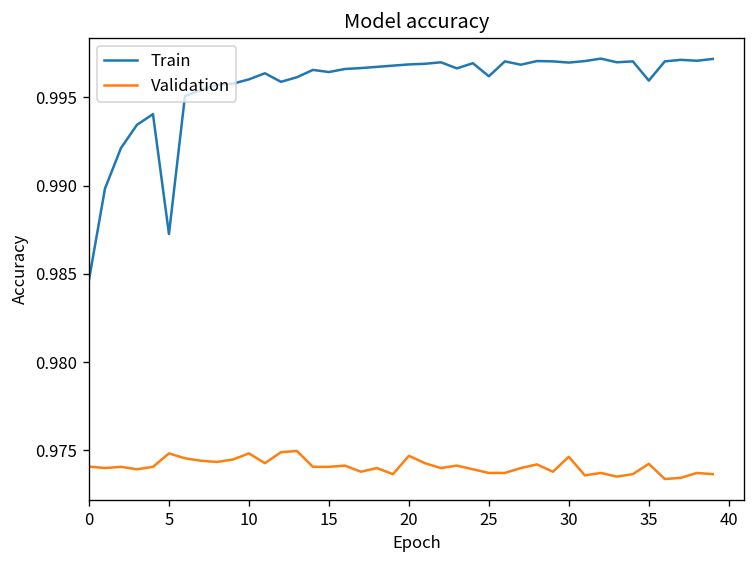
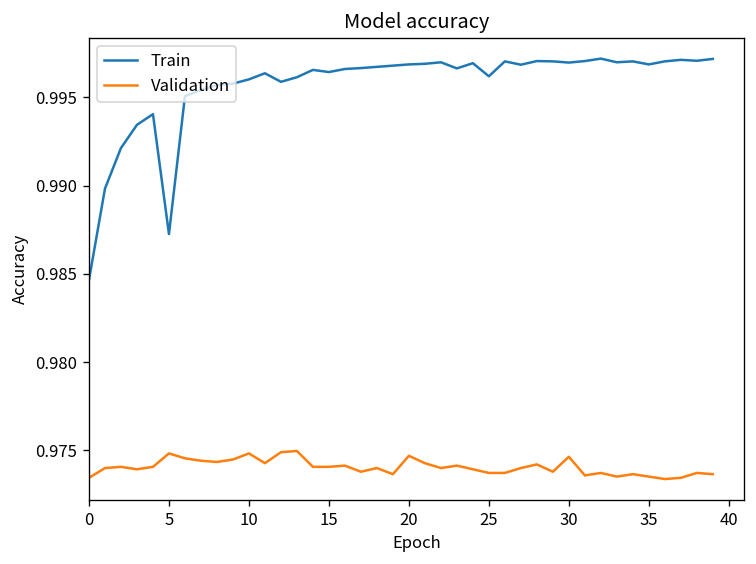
  {
    "Train": {
      "0": 0.9847,
      "5": 0.9873,
      "10": 0.9960,
      "15": 0.9964,
      "20": 0.9969,
      "25": 0.9962,
      "30": 0.9970,
-     "35": 0.9960
+     "35": 0.9969
    },
    "Validation": {
-     "0": 0.9741,
+     "0": 0.9734,
      "5": 0.9748,
      "10": 0.9748,
      "15": 0.9741,
      "20": 0.9747,
      "25": 0.9737,
      "30": 0.9746,
-     "35": 0.9742
+     "35": 0.9735
    }
  }
